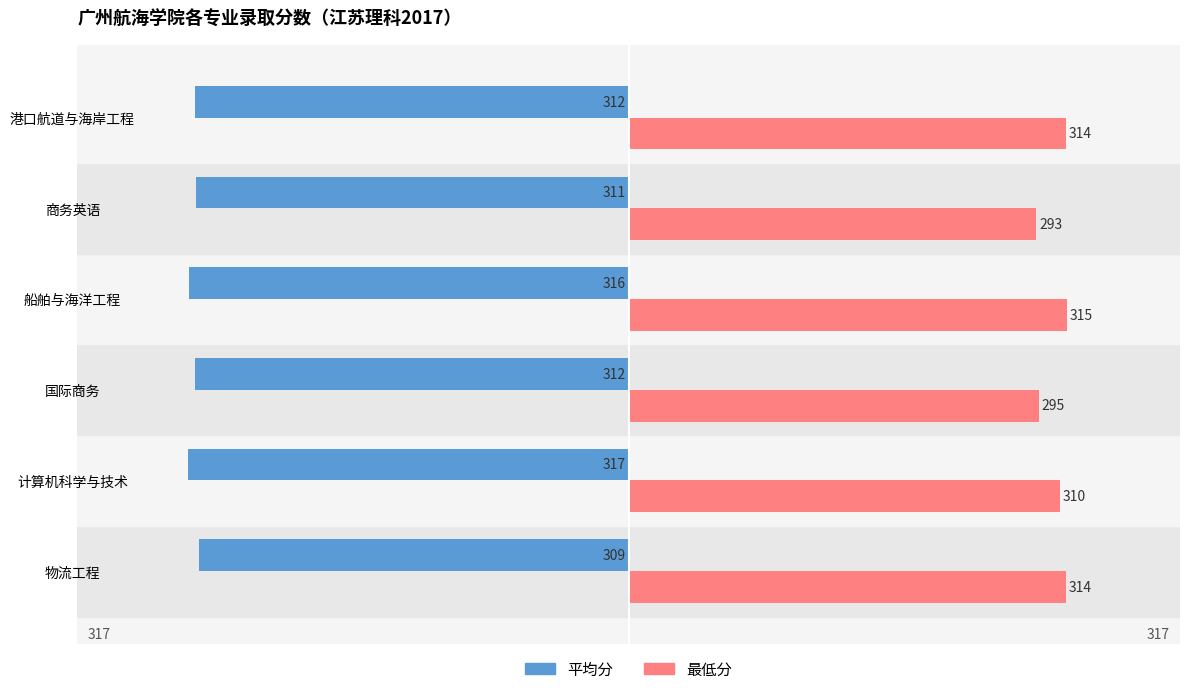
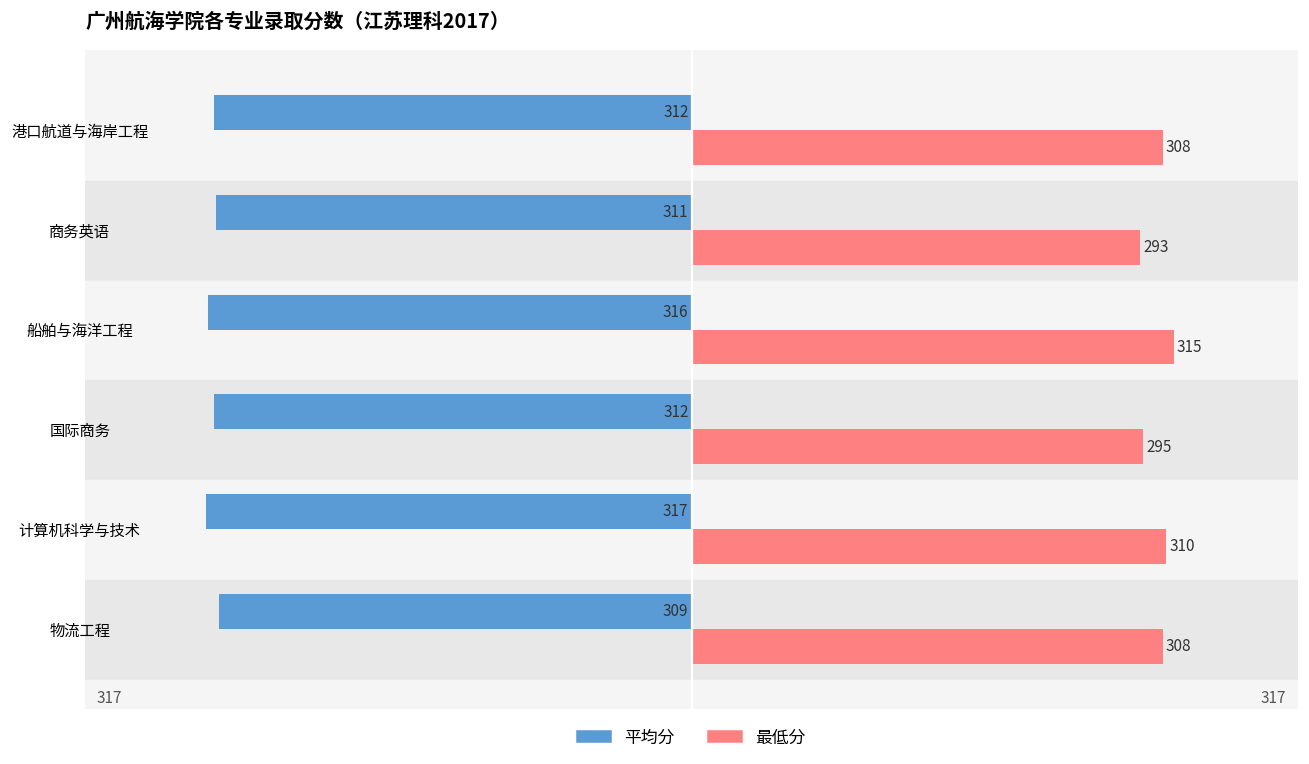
  {
    "最低分": {
-     "港口航道与海岸工程": 314,
+     "港口航道与海岸工程": 308,
      "商务英语": 293,
      "船舶与海洋工程": 315,
      "国际商务": 295,
      "计算机科学与技术": 310,
-     "物流工程": 314
+     "物流工程": 308
    }
  }
